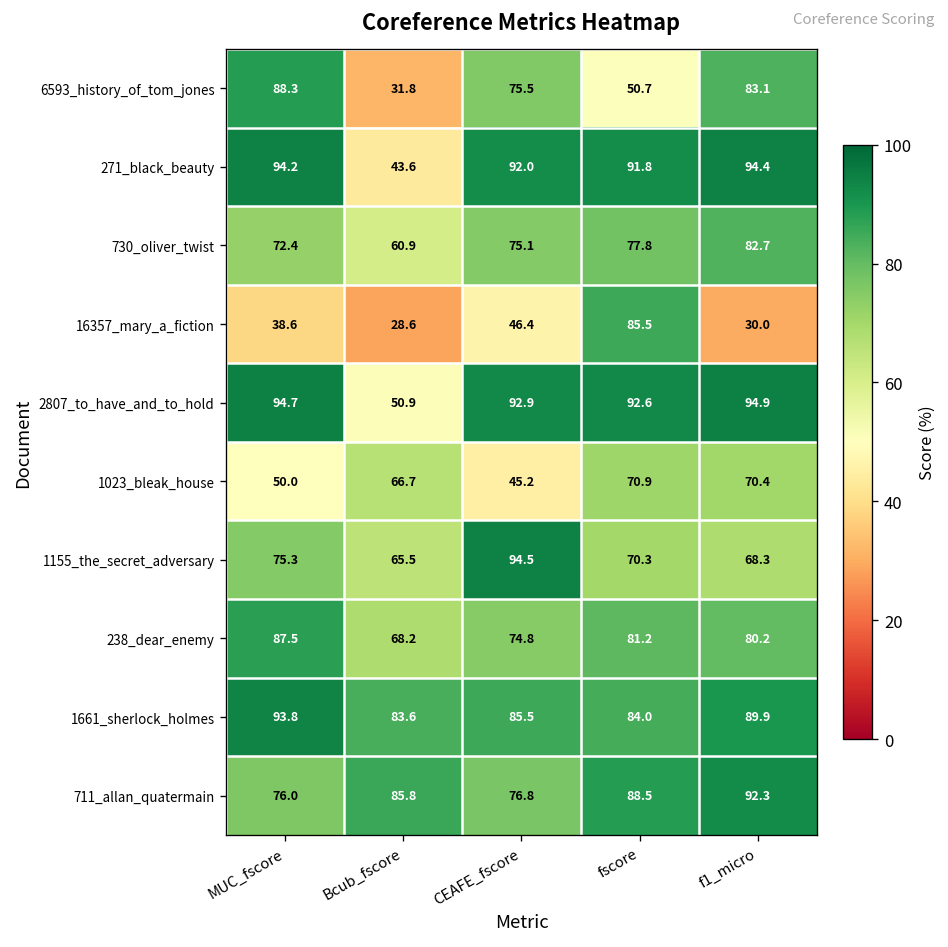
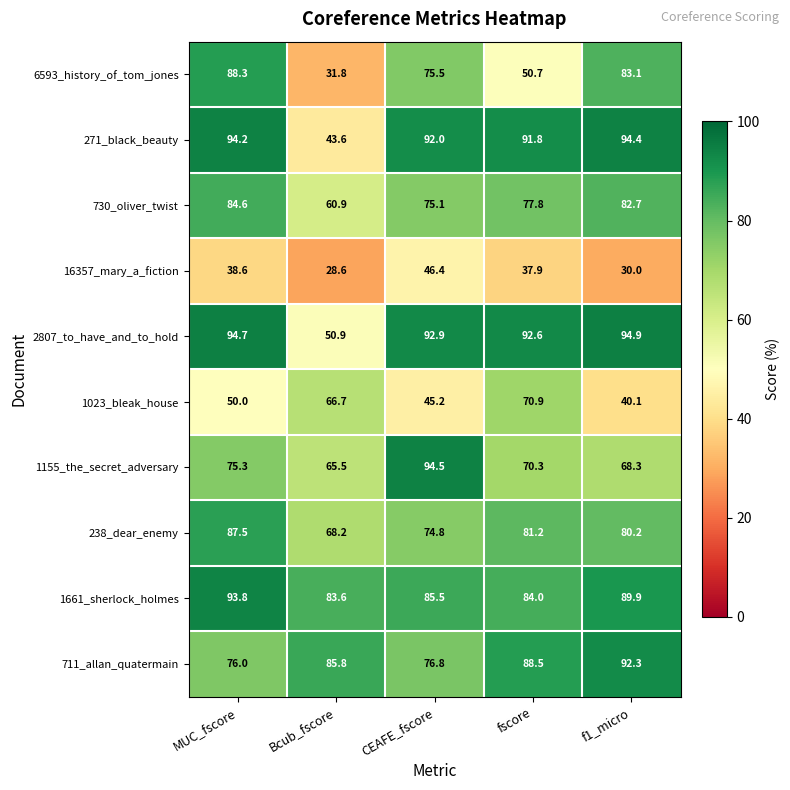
  {
    "6593_history_of_tom_jones": {
      "MUC_fscore": 88.3,
      "Bcub_fscore": 31.8,
      "CEAFE_fscore": 75.5,
      "fscore": 50.7,
      "f1_micro": 83.1
    },
    "271_black_beauty": {
      "MUC_fscore": 94.2,
      "Bcub_fscore": 43.6,
      "CEAFE_fscore": 92.0,
      "fscore": 91.8,
      "f1_micro": 94.4
    },
    "730_oliver_twist": {
-     "MUC_fscore": 72.4,
+     "MUC_fscore": 84.6,
      "Bcub_fscore": 60.9,
      "CEAFE_fscore": 75.1,
      "fscore": 77.8,
      "f1_micro": 82.7
    },
    "16357_mary_a_fiction": {
      "MUC_fscore": 38.6,
      "Bcub_fscore": 28.6,
      "CEAFE_fscore": 46.4,
-     "fscore": 85.5,
+     "fscore": 37.9,
      "f1_micro": 30.0
    },
    "2807_to_have_and_to_hold": {
      "MUC_fscore": 94.7,
      "Bcub_fscore": 50.9,
      "CEAFE_fscore": 92.9,
      "fscore": 92.6,
      "f1_micro": 94.9
    },
    "1023_bleak_house": {
      "MUC_fscore": 50.0,
      "Bcub_fscore": 66.7,
      "CEAFE_fscore": 45.2,
      "fscore": 70.9,
-     "f1_micro": 70.4
+     "f1_micro": 40.1
    },
    "1155_the_secret_adversary": {
      "MUC_fscore": 75.3,
      "Bcub_fscore": 65.5,
      "CEAFE_fscore": 94.5,
      "fscore": 70.3,
      "f1_micro": 68.3
    },
    "238_dear_enemy": {
      "MUC_fscore": 87.5,
      "Bcub_fscore": 68.2,
      "CEAFE_fscore": 74.8,
      "fscore": 81.2,
      "f1_micro": 80.2
    },
    "1661_sherlock_holmes": {
      "MUC_fscore": 93.8,
      "Bcub_fscore": 83.6,
      "CEAFE_fscore": 85.5,
      "fscore": 84.0,
      "f1_micro": 89.9
    },
    "711_allan_quatermain": {
      "MUC_fscore": 76.0,
      "Bcub_fscore": 85.8,
      "CEAFE_fscore": 76.8,
      "fscore": 88.5,
      "f1_micro": 92.3
    }
  }
